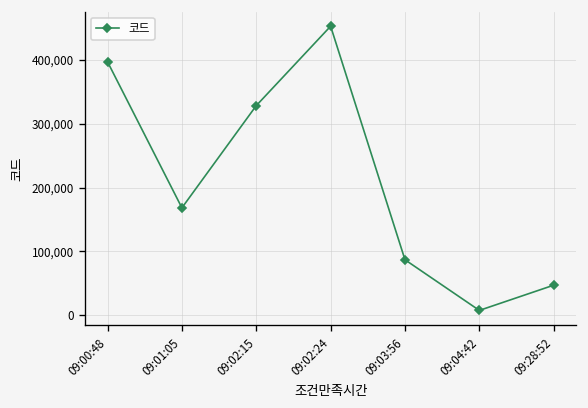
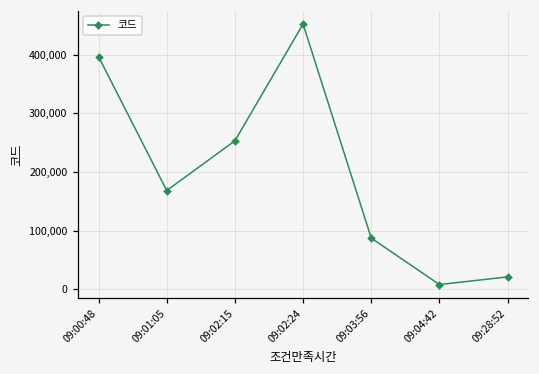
  {
    "09:00:48": "400,000",
    "09:01:05": "170,000",
-   "09:02:15": "330,000",
+   "09:02:15": "250,000",
    "09:02:24": "450,000",
    "09:03:56": "90,000",
    "09:04:42": "10,000",
-   "09:28:52": "50,000"
+   "09:28:52": "20,000"
  }
